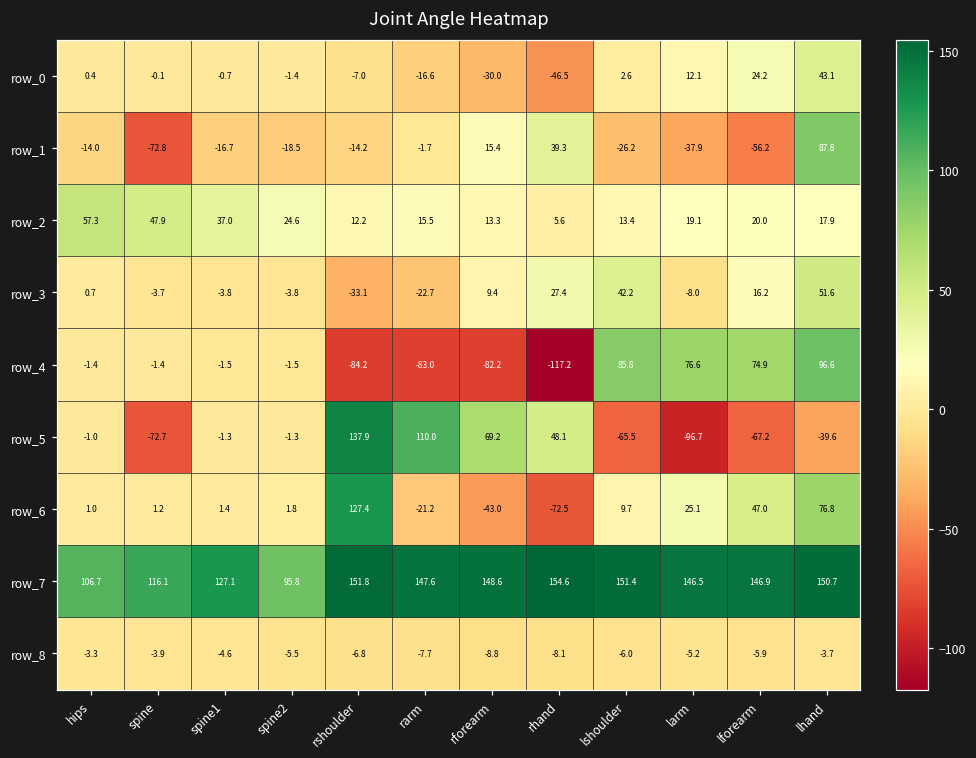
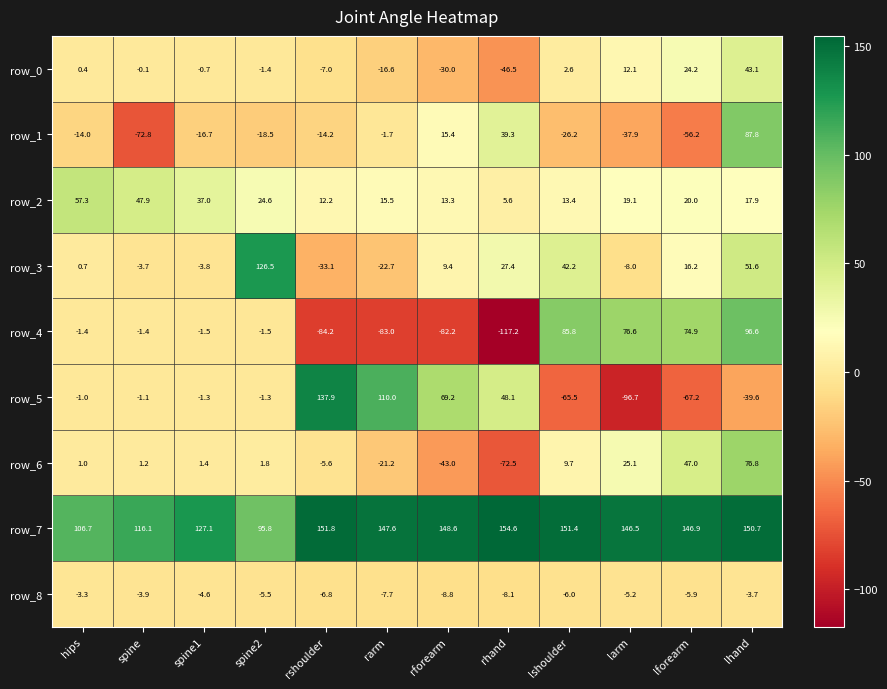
  {
    "row_0": {
      "hips": 0.4,
      "spine": -0.1,
      "spine1": -0.7,
      "spine2": -1.4,
      "rshoulder": -7.0,
      "rarm": -16.6,
      "rforearm": -30.0,
      "rhand": -46.5,
      "lshoulder": 2.6,
      "larm": 12.1,
      "lforearm": 24.2,
      "lhand": 43.1
    },
    "row_1": {
      "hips": -14.0,
      "spine": -72.8,
      "spine1": -16.7,
      "spine2": -18.5,
      "rshoulder": -14.2,
      "rarm": -1.7,
      "rforearm": 15.4,
      "rhand": 39.3,
      "lshoulder": -26.2,
      "larm": -37.9,
      "lforearm": -56.2,
      "lhand": 87.8
    },
    "row_2": {
      "hips": 57.3,
      "spine": 47.9,
      "spine1": 37.0,
      "spine2": 24.6,
      "rshoulder": 12.2,
      "rarm": 15.5,
      "rforearm": 13.3,
      "rhand": 5.6,
      "lshoulder": 13.4,
      "larm": 19.1,
      "lforearm": 20.0,
      "lhand": 17.9
    },
    "row_3": {
      "hips": 0.7,
      "spine": -3.7,
      "spine1": -3.8,
-     "spine2": -3.8,
+     "spine2": 126.5,
      "rshoulder": -33.1,
      "rarm": -22.7,
      "rforearm": 9.4,
      "rhand": 27.4,
      "lshoulder": 42.2,
      "larm": -8.0,
      "lforearm": 16.2,
      "lhand": 51.6
    },
    "row_4": {
      "hips": -1.4,
      "spine": -1.4,
      "spine1": -1.5,
      "spine2": -1.5,
      "rshoulder": -84.2,
      "rarm": -83.0,
      "rforearm": -82.2,
      "rhand": -117.2,
      "lshoulder": 85.8,
      "larm": 76.6,
      "lforearm": 74.9,
      "lhand": 96.6
    },
    "row_5": {
      "hips": -1.0,
-     "spine": -72.7,
+     "spine": -1.1,
      "spine1": -1.3,
      "spine2": -1.3,
      "rshoulder": 137.9,
      "rarm": 110.0,
      "rforearm": 69.2,
      "rhand": 48.1,
      "lshoulder": -65.5,
      "larm": -96.7,
      "lforearm": -67.2,
      "lhand": -39.6
    },
    "row_6": {
      "hips": 1.0,
      "spine": 1.2,
      "spine1": 1.4,
      "spine2": 1.8,
-     "rshoulder": 127.4,
+     "rshoulder": -5.6,
      "rarm": -21.2,
      "rforearm": -43.0,
      "rhand": -72.5,
      "lshoulder": 9.7,
      "larm": 25.1,
      "lforearm": 47.0,
      "lhand": 76.8
    },
    "row_7": {
      "hips": 106.7,
      "spine": 116.1,
      "spine1": 127.1,
      "spine2": 95.8,
      "rshoulder": 151.8,
      "rarm": 147.6,
      "rforearm": 148.6,
      "rhand": 154.6,
      "lshoulder": 151.4,
      "larm": 146.5,
      "lforearm": 146.9,
      "lhand": 150.7
    },
    "row_8": {
      "hips": -3.3,
      "spine": -3.9,
      "spine1": -4.6,
      "spine2": -5.5,
      "rshoulder": -6.8,
      "rarm": -7.7,
      "rforearm": -8.8,
      "rhand": -8.1,
      "lshoulder": -6.0,
      "larm": -5.2,
      "lforearm": -5.9,
      "lhand": -3.7
    }
  }
